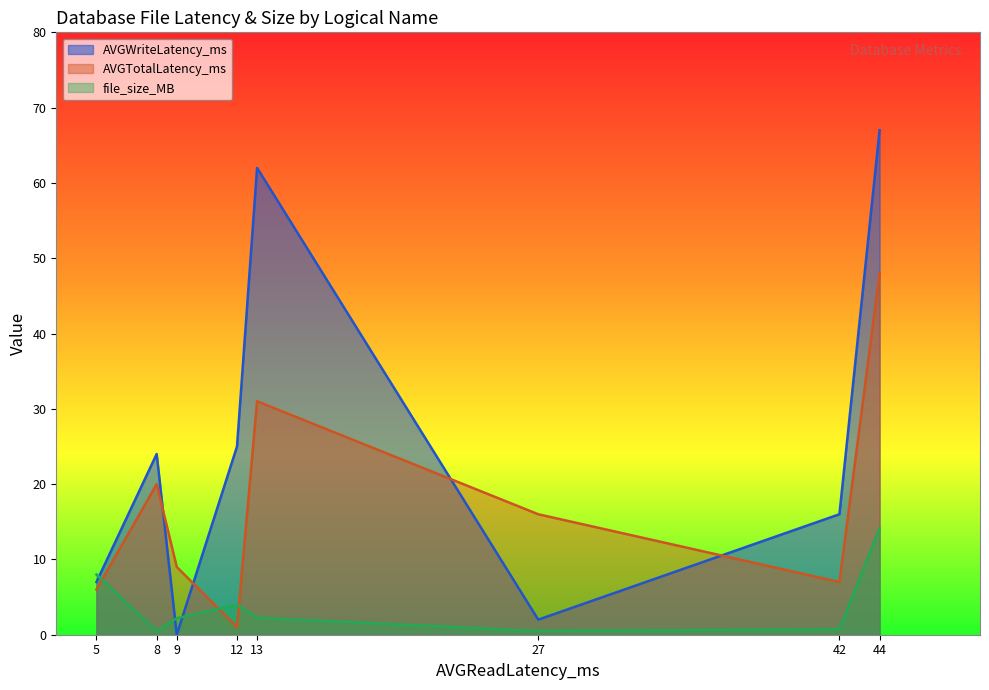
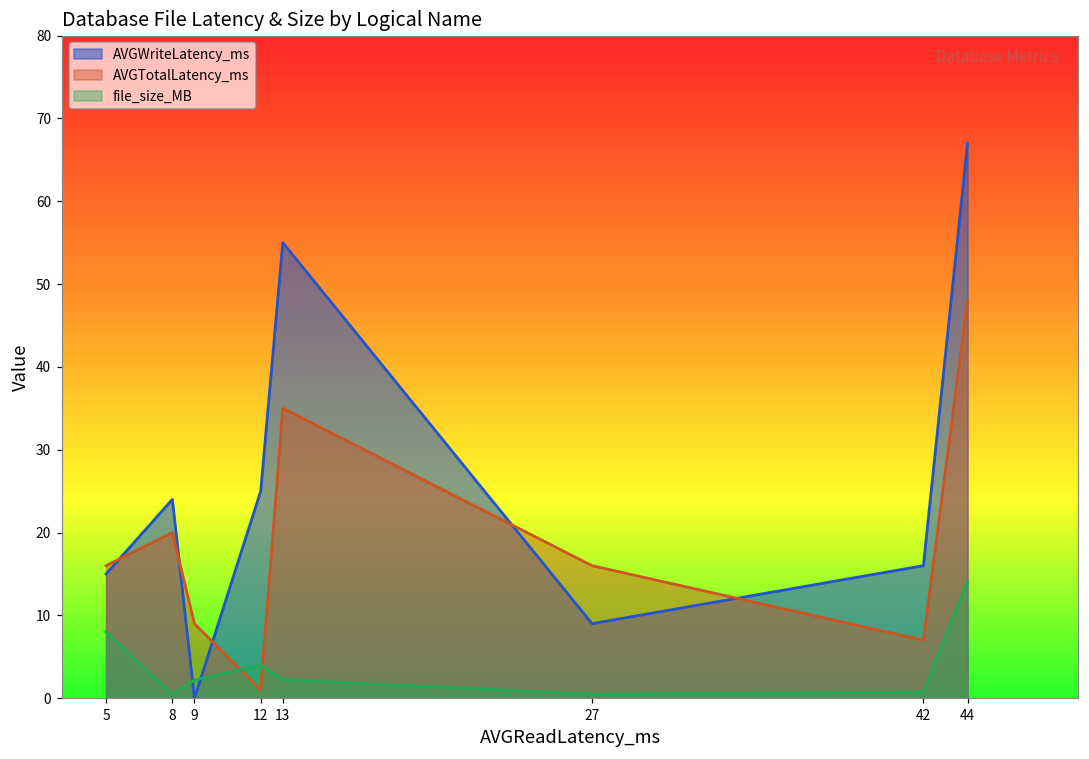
  {
    "AVGWriteLatency_ms": {
-     "5": 7,
+     "5": 15,
      "8": 24,
      "9": 0,
      "12": 25,
-     "13": 62,
-     "27": 2,
+     "13": 55,
+     "27": 9,
      "42": 16,
      "44": 67
    },
    "AVGTotalLatency_ms": {
-     "5": 6,
+     "5": 16,
      "8": 20,
      "9": 9,
      "12": 1,
-     "13": 31,
+     "13": 35,
      "27": 16,
      "42": 7,
      "44": 48
    },
    "file_size_MB": {
      "5": 8,
      "8": 1,
      "9": 2,
      "12": 4,
      "13": 2,
      "27": 1,
      "42": 1,
      "44": 14
    }
  }
